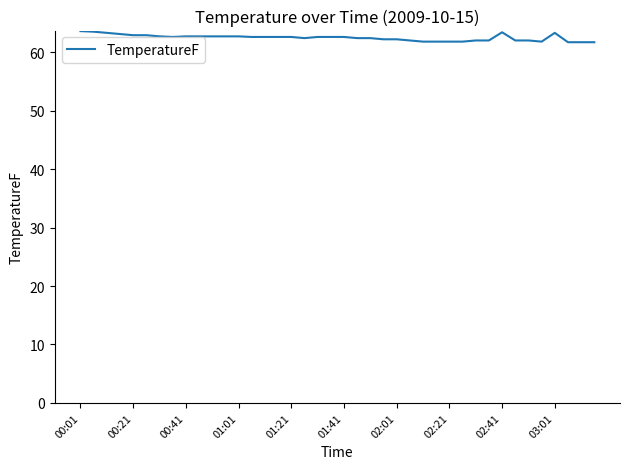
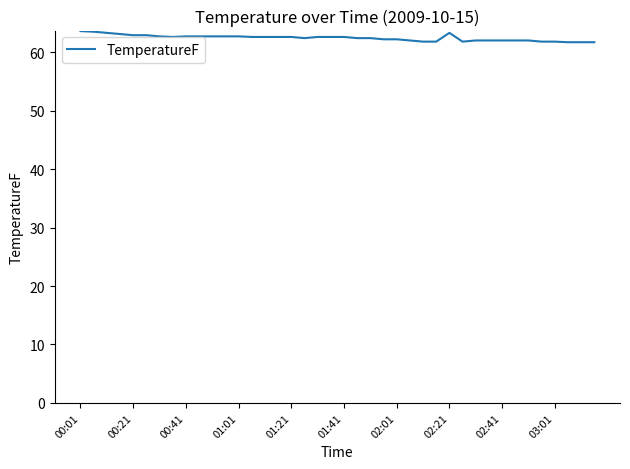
  {
    "00:01": 64,
    "00:21": 63,
    "00:41": 63,
    "01:01": 63,
    "01:21": 63,
    "01:41": 63,
    "02:01": 62,
-   "02:21": 62,
-   "02:41": 63,
-   "03:01": 63
+   "02:21": 63,
+   "02:41": 62,
+   "03:01": 62
  }
